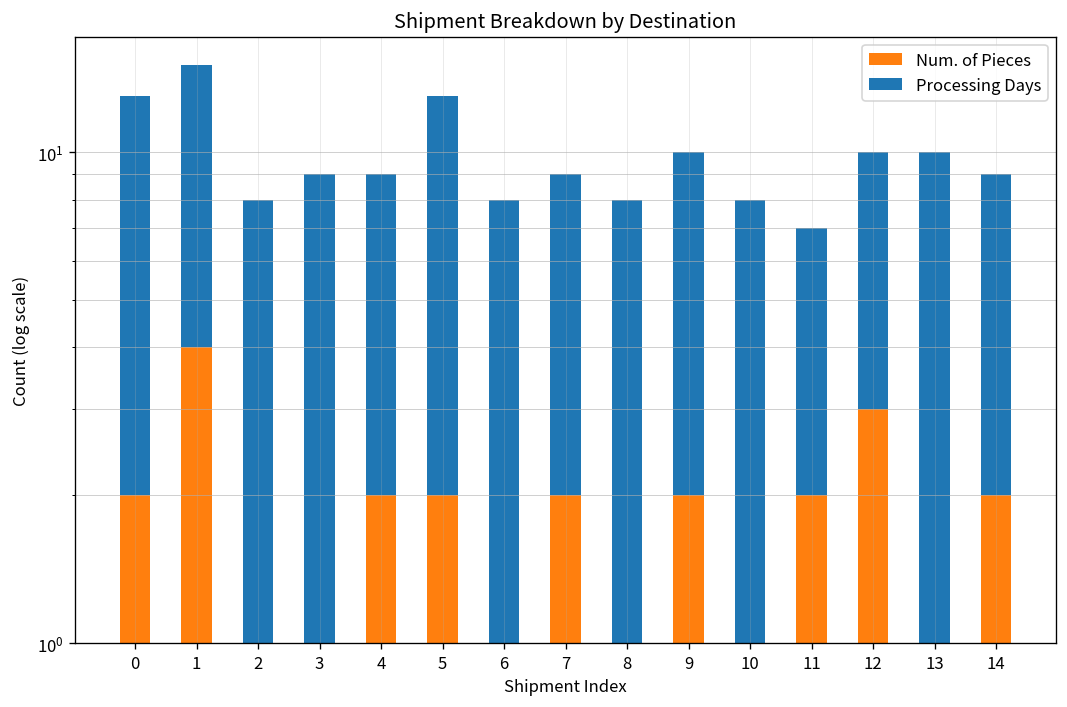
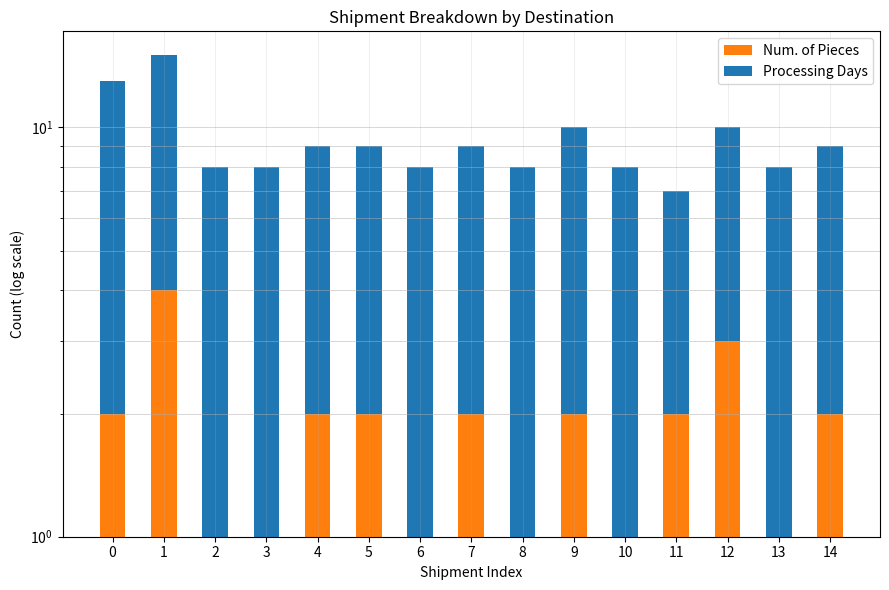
  {
    "Num. of Pieces": {
      "0": 2,
      "1": 4,
      "2": 1,
      "3": 1,
      "4": 2,
      "5": 2,
      "6": 1,
      "7": 2,
      "8": 1,
      "9": 2,
      "10": 1,
      "11": 2,
      "12": 3,
      "13": 1,
      "14": 2
    },
    "Processing Days": {
      "0": 11,
      "1": 11,
      "2": 7,
-     "3": 8,
+     "3": 7,
      "4": 7,
-     "5": 11,
+     "5": 7,
      "6": 7,
      "7": 7,
      "8": 7,
      "9": 8,
      "10": 7,
      "11": 5,
      "12": 7,
-     "13": 9,
+     "13": 7,
      "14": 7
    }
  }
